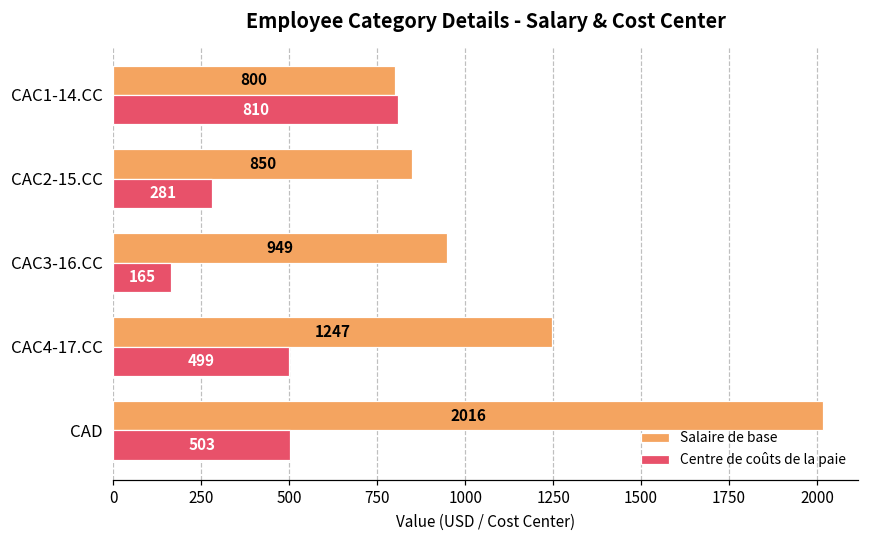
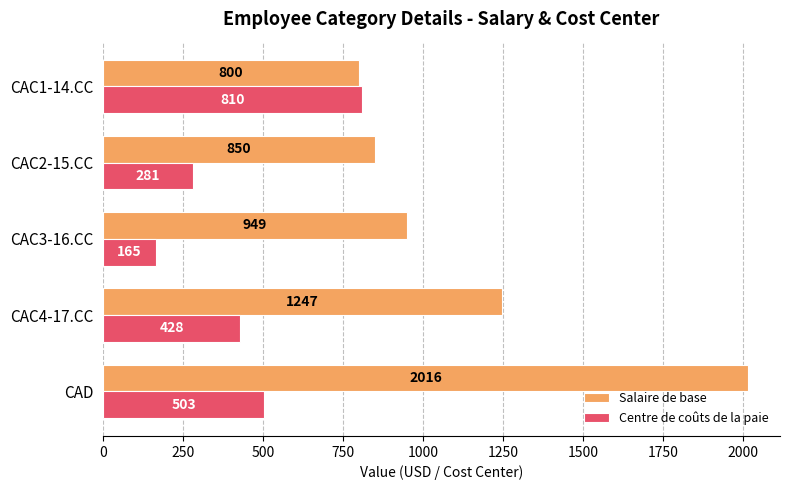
  {
    "Salaire de base": {
      "CAC1-14.CC": 800,
      "CAC2-15.CC": 850,
      "CAC3-16.CC": 949,
      "CAC4-17.CC": 1247,
      "CAD": 2016
    },
    "Centre de coûts de la paie": {
      "CAC1-14.CC": 810,
      "CAC2-15.CC": 281,
      "CAC3-16.CC": 165,
-     "CAC4-17.CC": 499,
+     "CAC4-17.CC": 428,
      "CAD": 503
    }
  }
